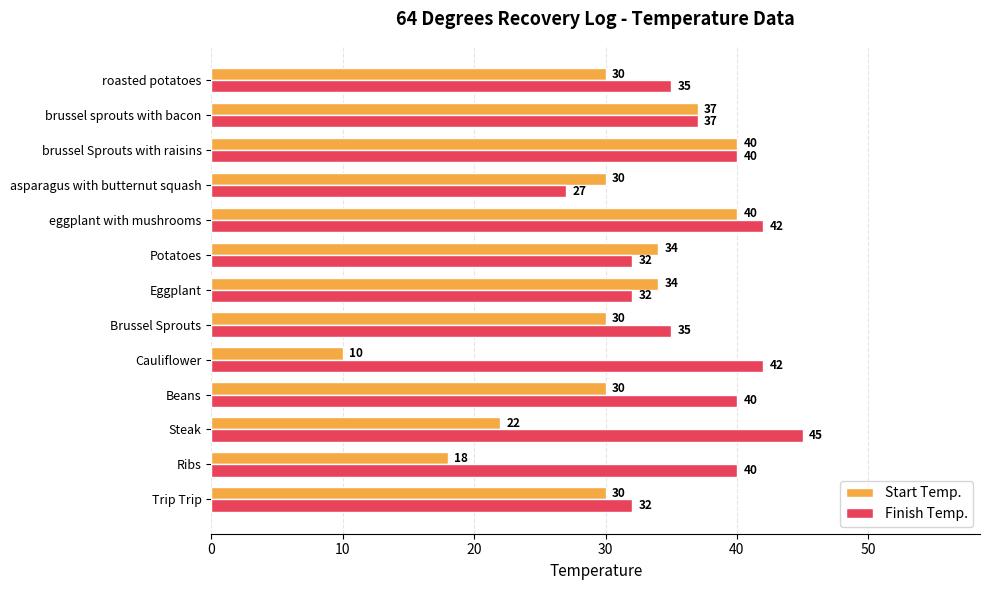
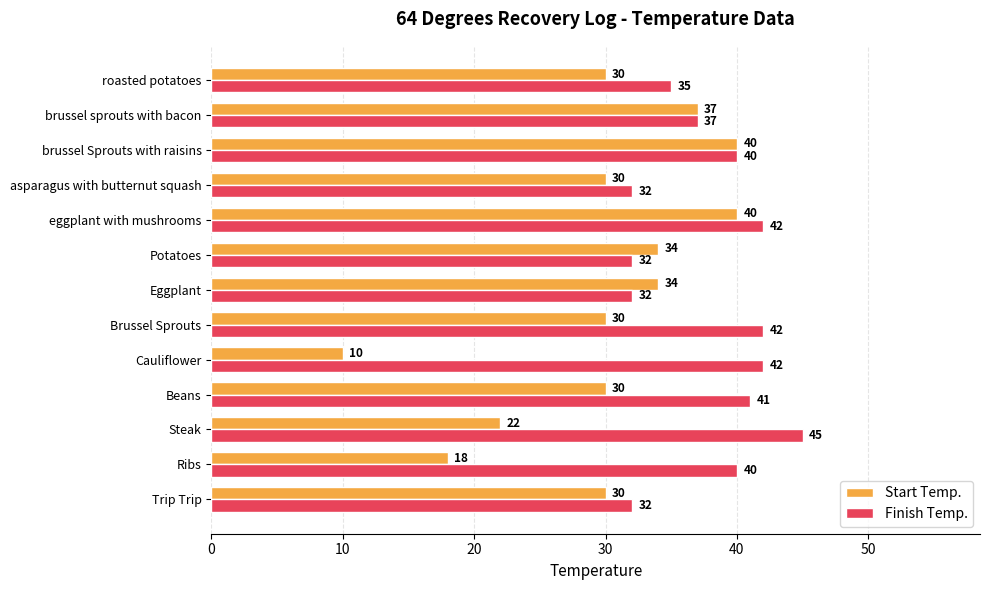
  {
    "Start Temp.": {
      "roasted potatoes": 30,
      "brussel sprouts with bacon": 37,
      "brussel Sprouts with raisins": 40,
      "asparagus with butternut squash": 30,
      "eggplant with mushrooms": 40,
      "Potatoes": 34,
      "Eggplant": 34,
      "Brussel Sprouts": 30,
      "Cauliflower": 10,
      "Beans": 30,
      "Steak": 22,
      "Ribs": 18,
      "Trip Trip": 30
    },
    "Finish Temp.": {
      "roasted potatoes": 35,
      "brussel sprouts with bacon": 37,
      "brussel Sprouts with raisins": 40,
-     "asparagus with butternut squash": 27,
+     "asparagus with butternut squash": 32,
      "eggplant with mushrooms": 42,
      "Potatoes": 32,
      "Eggplant": 32,
-     "Brussel Sprouts": 35,
+     "Brussel Sprouts": 42,
      "Cauliflower": 42,
-     "Beans": 40,
+     "Beans": 41,
      "Steak": 45,
      "Ribs": 40,
      "Trip Trip": 32
    }
  }
